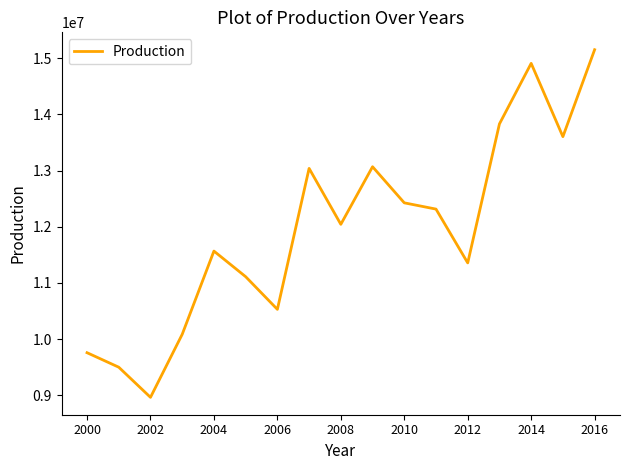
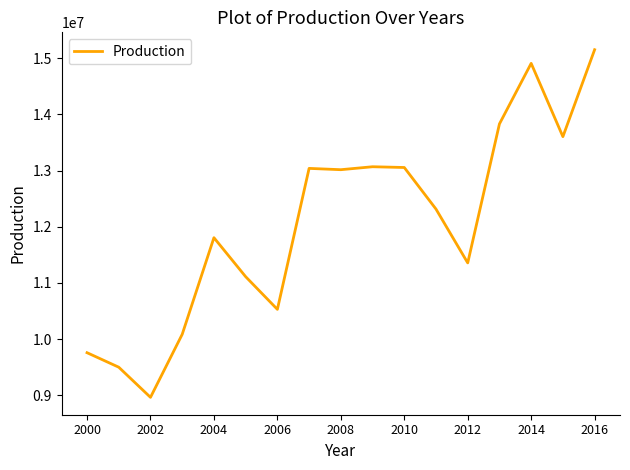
  {
    "2000": 9800000,
    "2002": 9000000,
-   "2004": 11600000,
+   "2004": 11800000,
    "2006": 10500000,
-   "2008": 12000000,
-   "2010": 12400000,
+   "2008": 13000000,
+   "2010": 13100000,
    "2012": 11400000,
    "2014": 14900000,
    "2016": 15100000
  }
